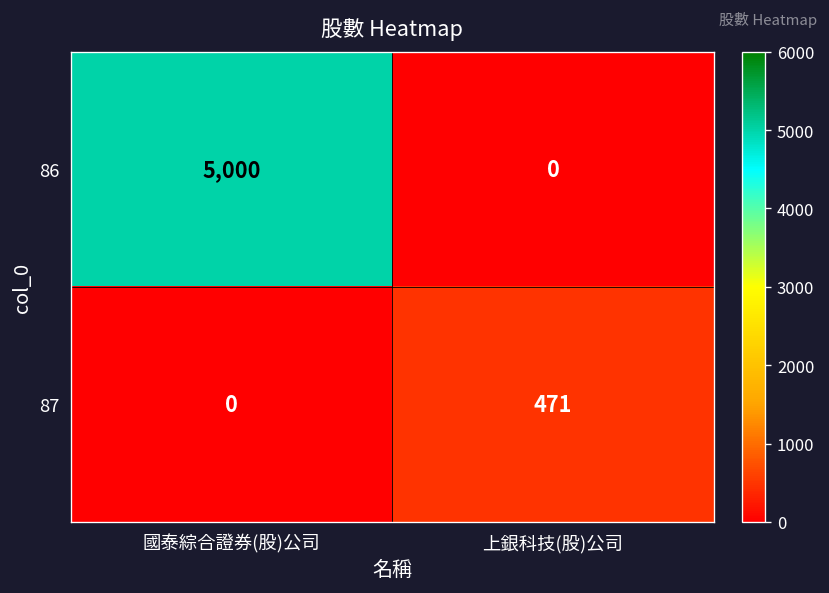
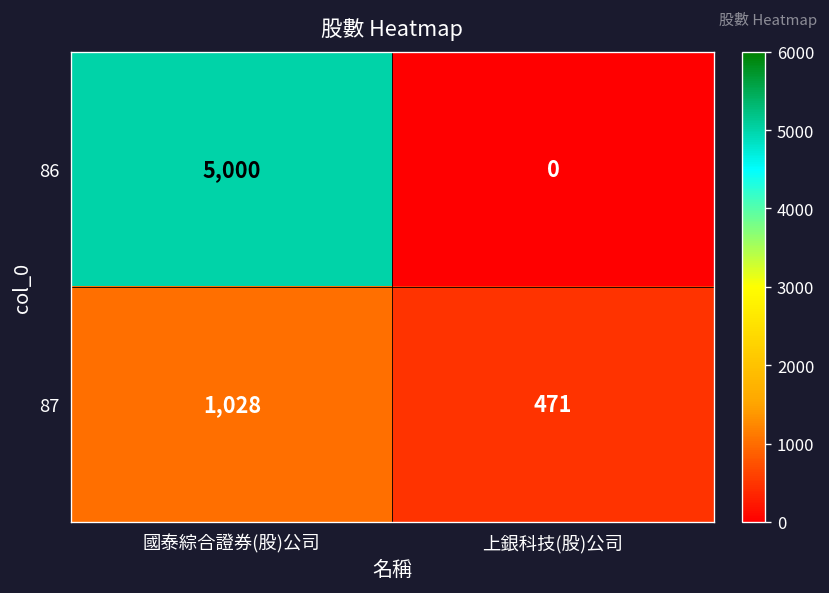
  {
    "86": {
      "國泰綜合證券(股)公司": "5,000",
      "上銀科技(股)公司": "0"
    },
    "87": {
-     "國泰綜合證券(股)公司": "0",
+     "國泰綜合證券(股)公司": "1,028",
      "上銀科技(股)公司": "471"
    }
  }
